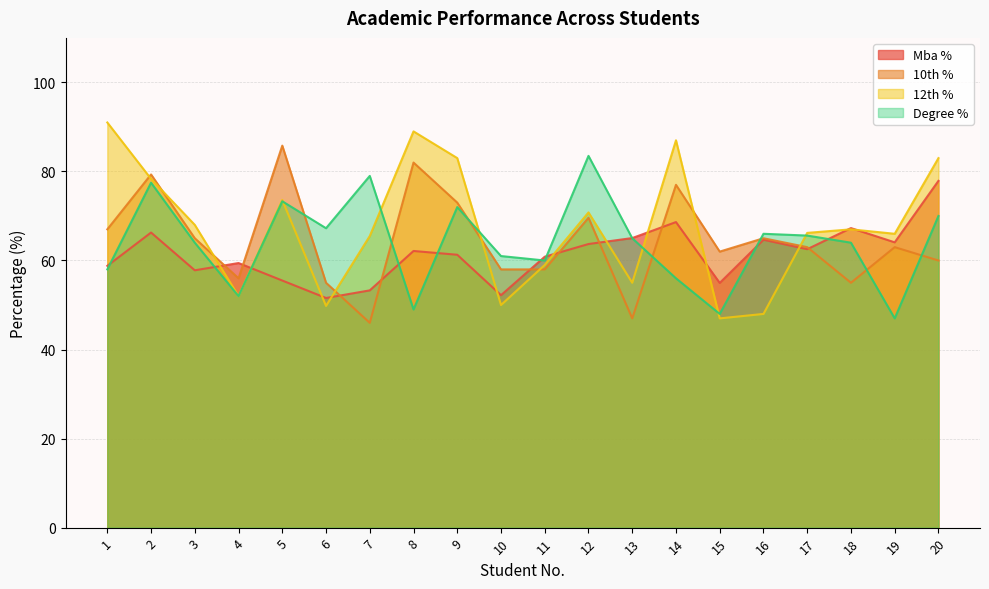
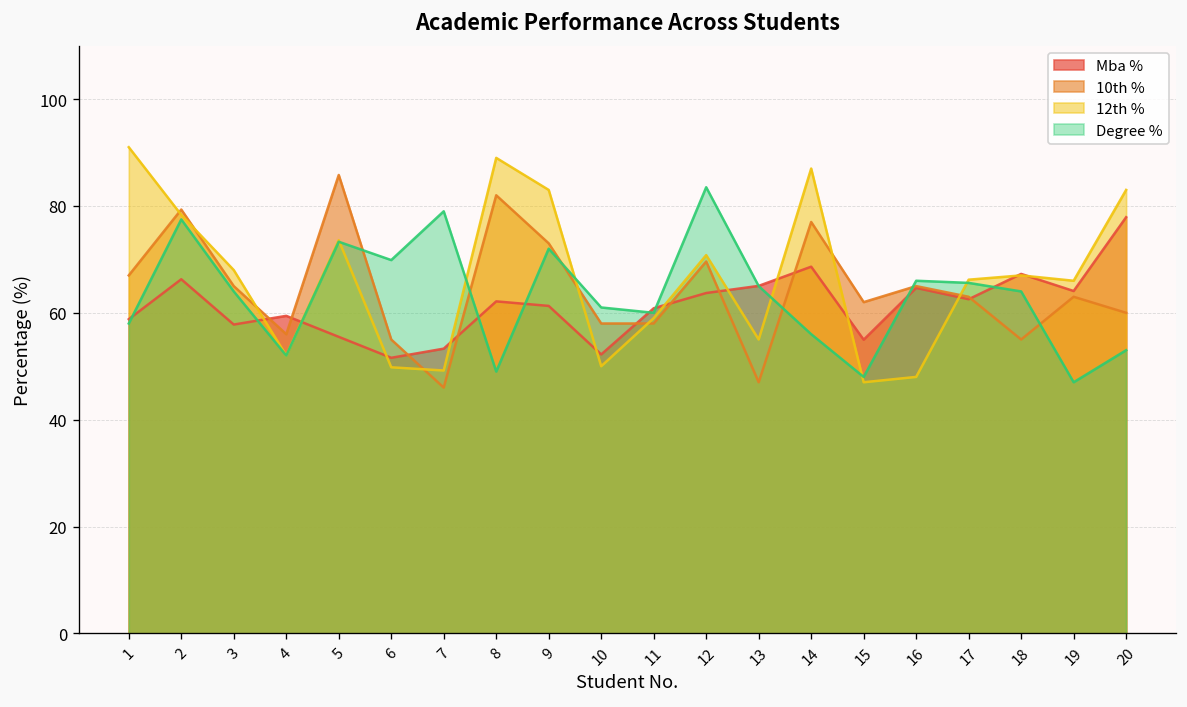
  {
    "12th %": {
      "1": 91,
      "2": 78,
      "3": 68,
      "6": 50,
-     "7": 66,
+     "7": 49,
      "8": 89,
      "9": 83,
      "10": 50,
      "11": 59,
      "12": 71,
      "13": 55,
      "14": 87,
      "15": 47,
      "16": 48,
      "17": 66,
      "19": 66,
      "20": 83
    },
    "Degree %": {
      "1": 58,
      "2": 77,
      "3": 64,
-     "6": 67,
+     "6": 70,
      "7": 79,
      "8": 49,
      "9": 72,
      "10": 61,
      "11": 60,
      "12": 84,
      "14": 56,
      "15": 48,
      "16": 66,
      "17": 66,
      "18": 64,
      "19": 47,
-     "20": 70
+     "20": 53
    }
  }
